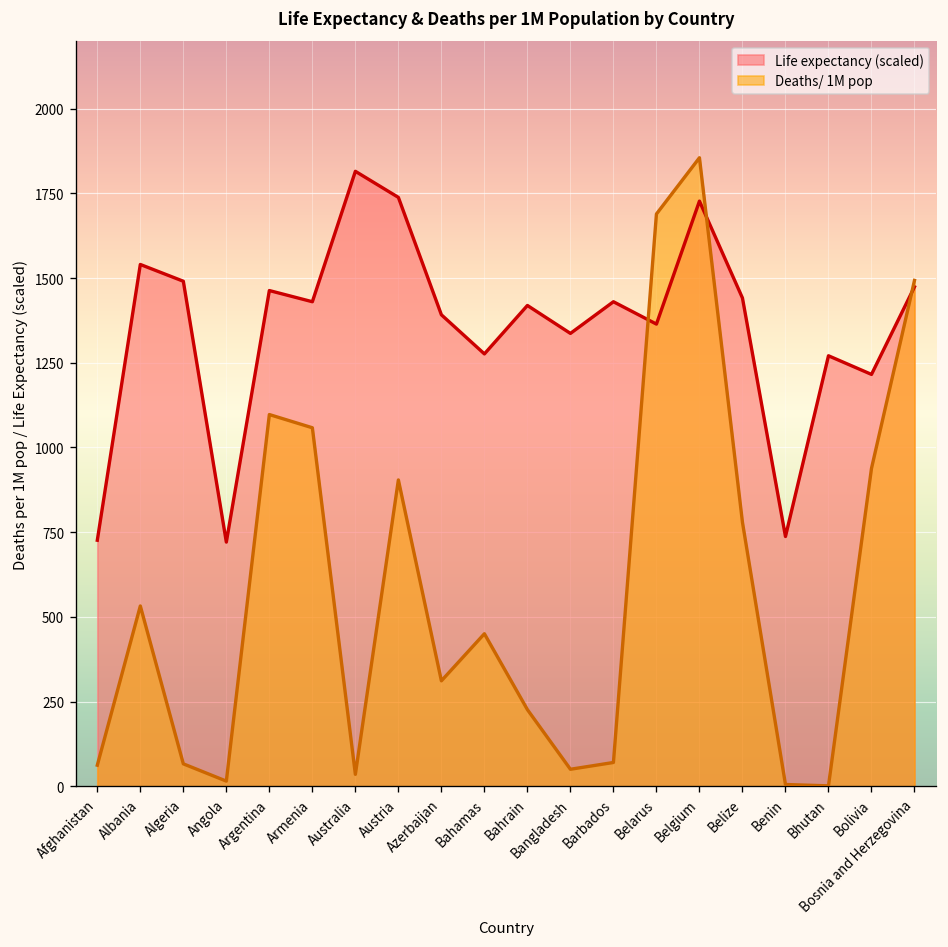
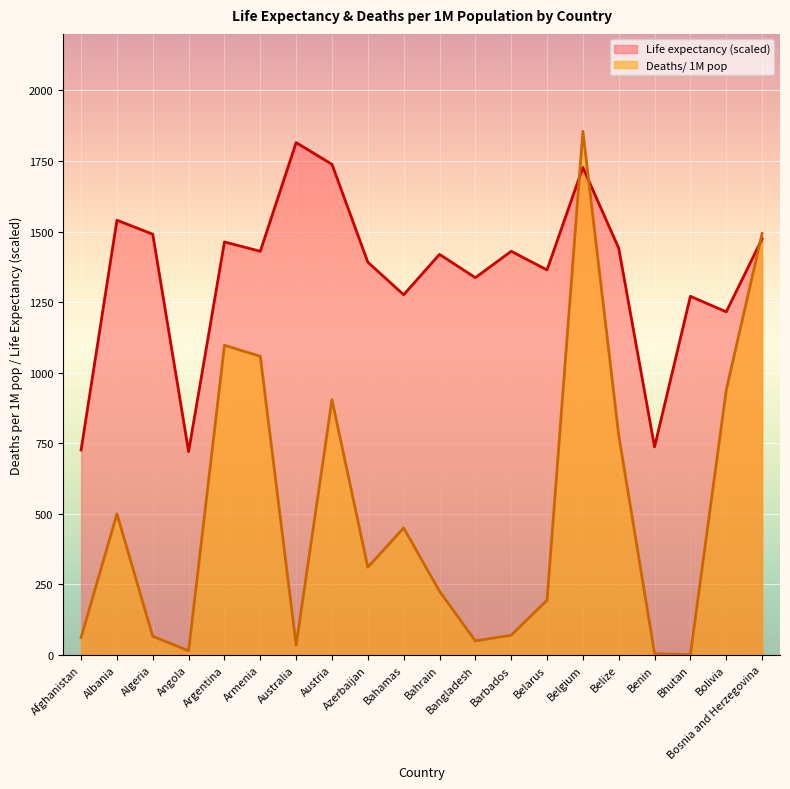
  {
    "Life expectancy (scaled)": {
      "Afghanistan": 730,
      "Albania": 1540,
      "Algeria": 1490,
      "Angola": 720,
      "Argentina": 1460,
      "Armenia": 1430,
      "Australia": 1820,
      "Austria": 1740,
      "Azerbaijan": 1390,
      "Bahamas": 1280,
      "Bahrain": 1420,
      "Bangladesh": 1340,
      "Barbados": 1430,
      "Belarus": 1360,
      "Belgium": 1730,
      "Belize": 1440,
      "Benin": 740,
      "Bhutan": 1270,
      "Bolivia": 1220,
      "Bosnia and Herzegovina": 1470
    },
    "Deaths/ 1M pop": {
      "Afghanistan": 60,
-     "Albania": 530,
+     "Albania": 500,
      "Algeria": 70,
      "Angola": 20,
      "Argentina": 1100,
      "Armenia": 1060,
      "Australia": 40,
      "Austria": 900,
      "Azerbaijan": 310,
      "Bahamas": 450,
      "Bahrain": 230,
      "Bangladesh": 50,
      "Barbados": 70,
-     "Belarus": 1690,
+     "Belarus": 190,
      "Belgium": 1860,
      "Belize": 780,
      "Benin": 10,
      "Bhutan": 0,
      "Bolivia": 940,
      "Bosnia and Herzegovina": 1490
    }
  }
